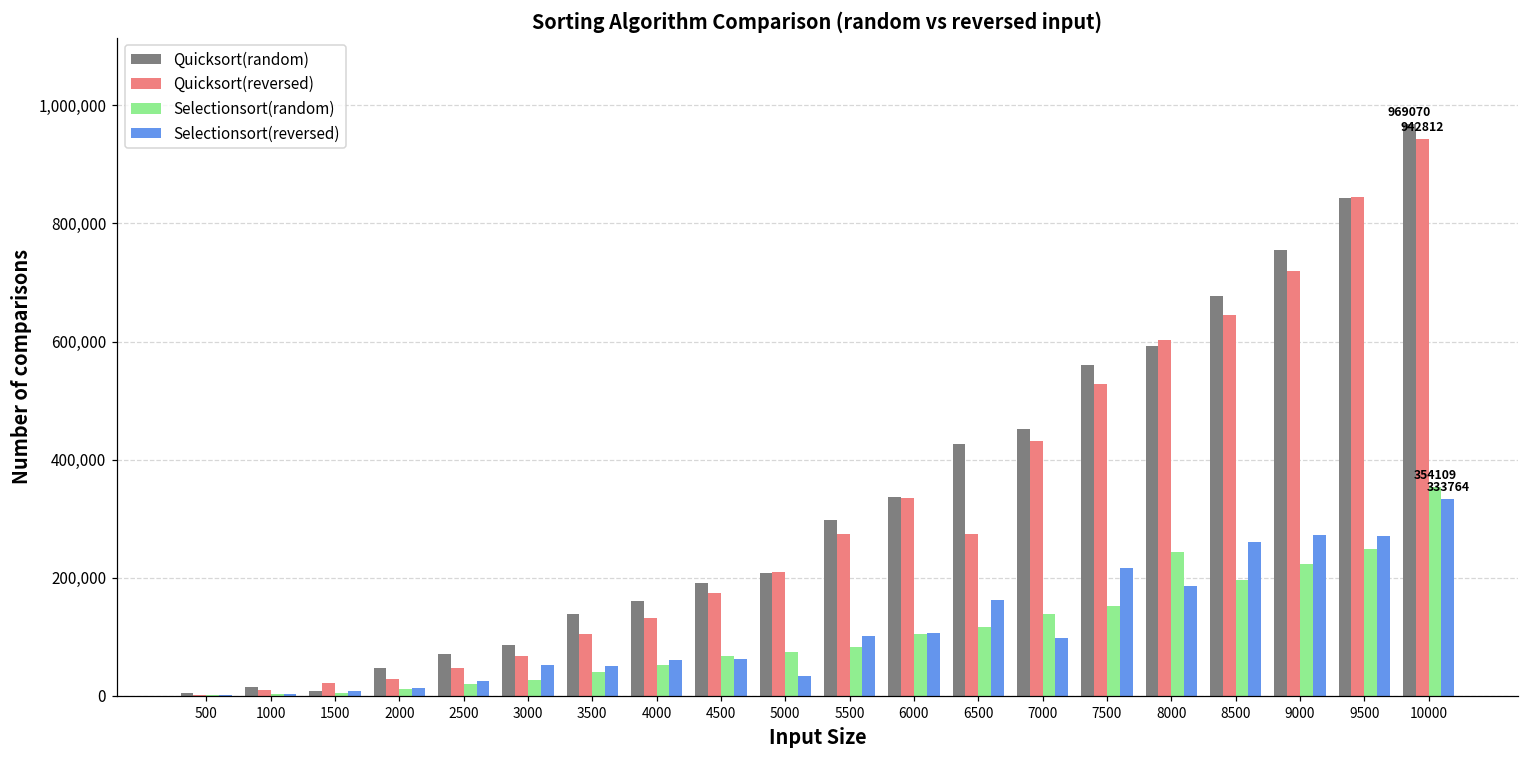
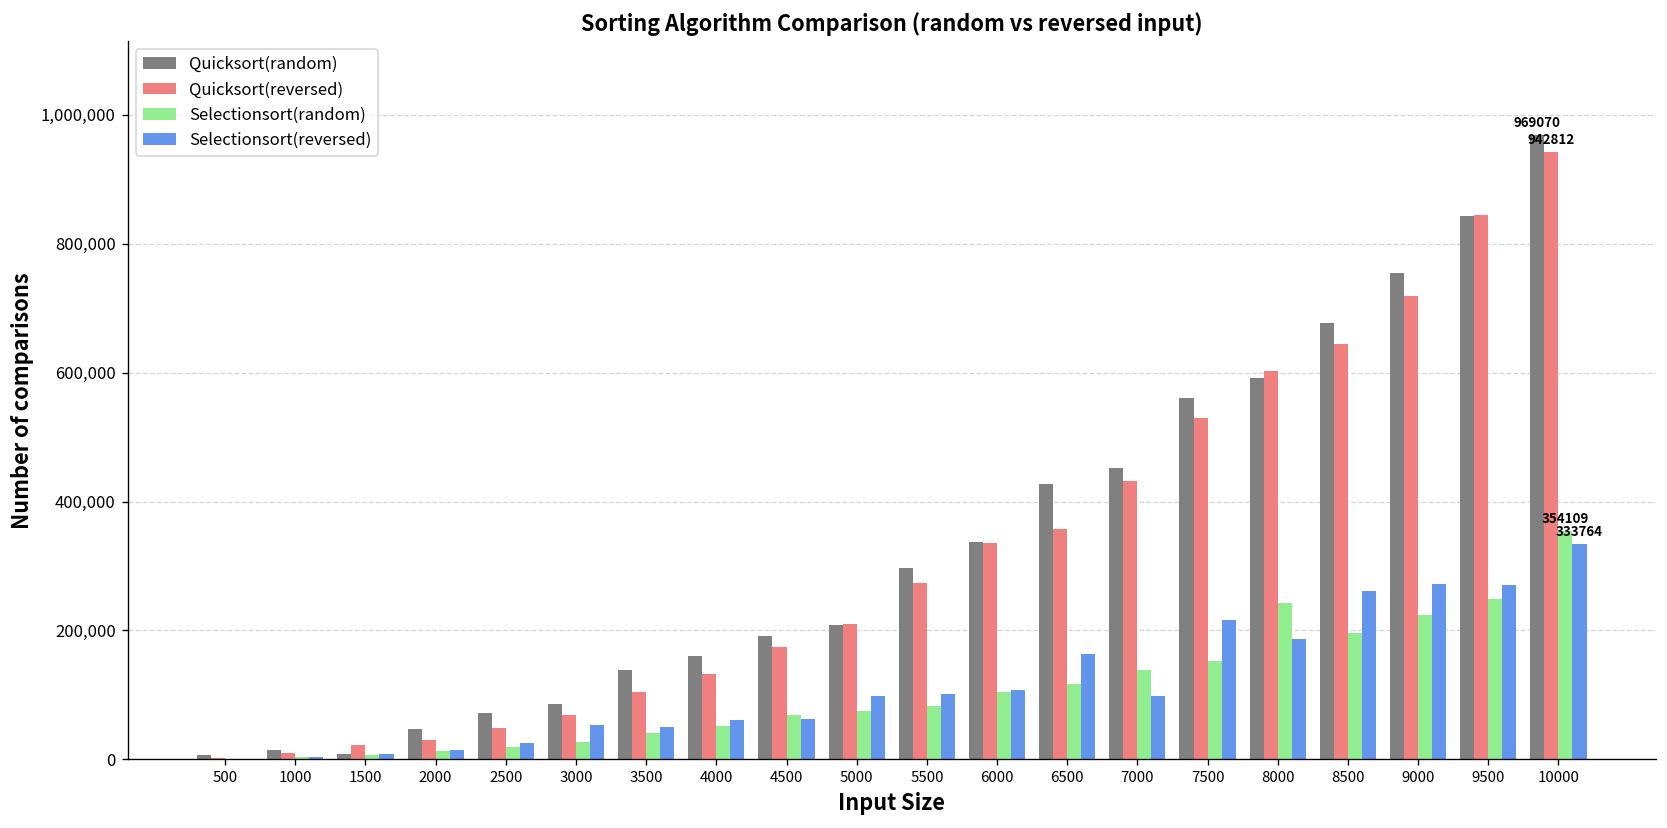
  {
    "Quicksort(random)": {
      "10000": "969070"
    },
    "Quicksort(reversed)": {
      "1000": "10,000",
      "1500": "20,000",
      "2000": "30,000",
      "2500": "50,000",
      "3000": "70,000",
      "3500": "100,000",
      "4000": "130,000",
      "4500": "170,000",
      "5000": "210,000",
      "5500": "270,000",
      "6000": "340,000",
-     "6500": "270,000",
+     "6500": "360,000",
      "7000": "430,000",
      "7500": "530,000",
      "8000": "600,000",
      "8500": "650,000",
      "9000": "720,000",
      "9500": "840,000"
    },
    "Selectionsort(random)": {
      "10000": "354109"
    },
    "Selectionsort(reversed)": {
      "1500": "10,000",
      "2000": "10,000",
      "2500": "30,000",
      "3000": "50,000",
      "3500": "50,000",
      "4000": "60,000",
      "4500": "60,000",
-     "5000": "30,000",
+     "5000": "100,000",
      "5500": "100,000",
      "6000": "110,000",
      "6500": "160,000",
      "7000": "100,000",
      "7500": "220,000",
      "8000": "190,000",
      "8500": "260,000",
      "9000": "270,000",
      "9500": "270,000"
    }
  }
